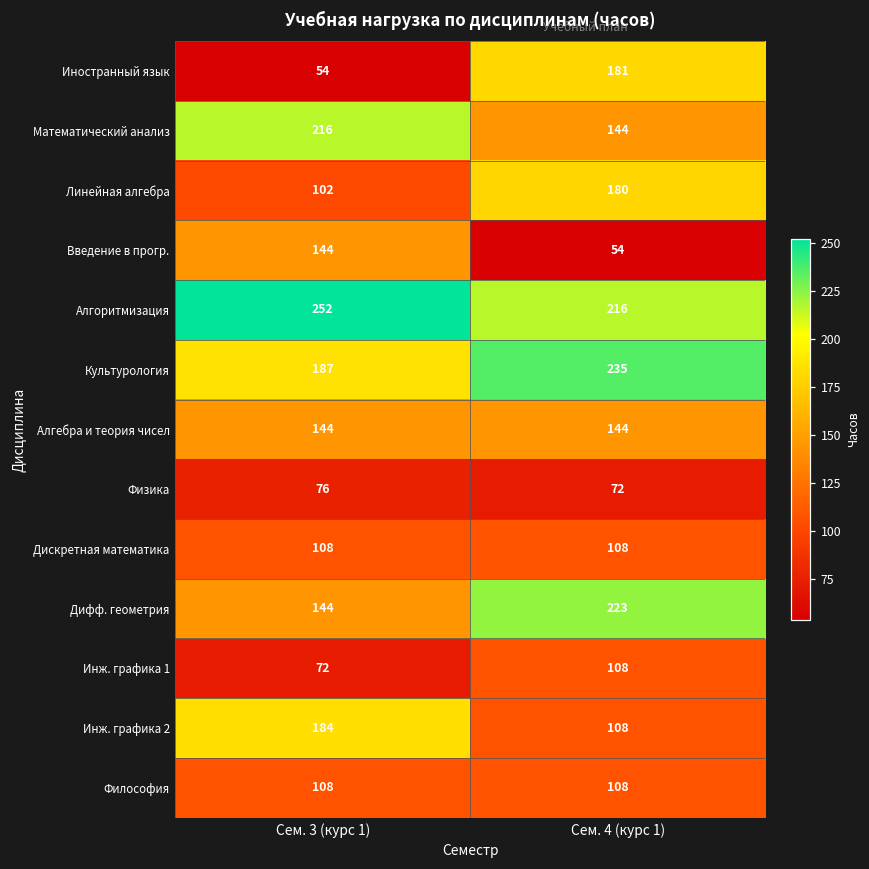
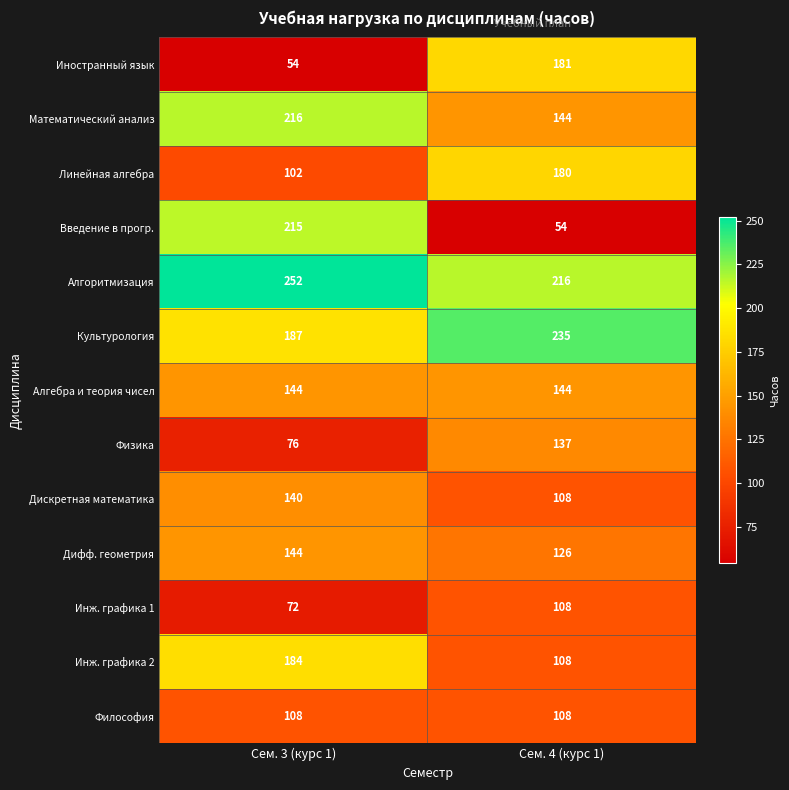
  {
    "Иностранный язык": {
      "Сем. 3 (курс 1)": 54,
      "Сем. 4 (курс 1)": 181
    },
    "Математический анализ": {
      "Сем. 3 (курс 1)": 216,
      "Сем. 4 (курс 1)": 144
    },
    "Линейная алгебра": {
      "Сем. 3 (курс 1)": 102,
      "Сем. 4 (курс 1)": 180
    },
    "Введение в прогр.": {
-     "Сем. 3 (курс 1)": 144,
+     "Сем. 3 (курс 1)": 215,
      "Сем. 4 (курс 1)": 54
    },
    "Алгоритмизация": {
      "Сем. 3 (курс 1)": 252,
      "Сем. 4 (курс 1)": 216
    },
    "Культурология": {
      "Сем. 3 (курс 1)": 187,
      "Сем. 4 (курс 1)": 235
    },
    "Алгебра и теория чисел": {
      "Сем. 3 (курс 1)": 144,
      "Сем. 4 (курс 1)": 144
    },
    "Физика": {
      "Сем. 3 (курс 1)": 76,
-     "Сем. 4 (курс 1)": 72
+     "Сем. 4 (курс 1)": 137
    },
    "Дискретная математика": {
-     "Сем. 3 (курс 1)": 108,
+     "Сем. 3 (курс 1)": 140,
      "Сем. 4 (курс 1)": 108
    },
    "Дифф. геометрия": {
      "Сем. 3 (курс 1)": 144,
-     "Сем. 4 (курс 1)": 223
+     "Сем. 4 (курс 1)": 126
    },
    "Инж. графика 1": {
      "Сем. 3 (курс 1)": 72,
      "Сем. 4 (курс 1)": 108
    },
    "Инж. графика 2": {
      "Сем. 3 (курс 1)": 184,
      "Сем. 4 (курс 1)": 108
    },
    "Философия": {
      "Сем. 3 (курс 1)": 108,
      "Сем. 4 (курс 1)": 108
    }
  }
